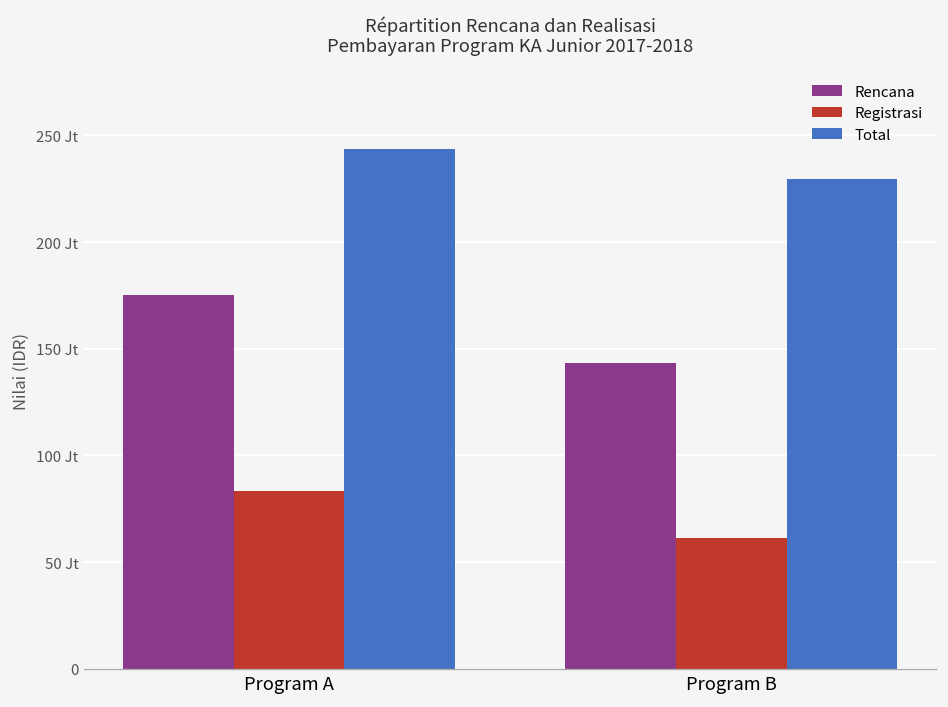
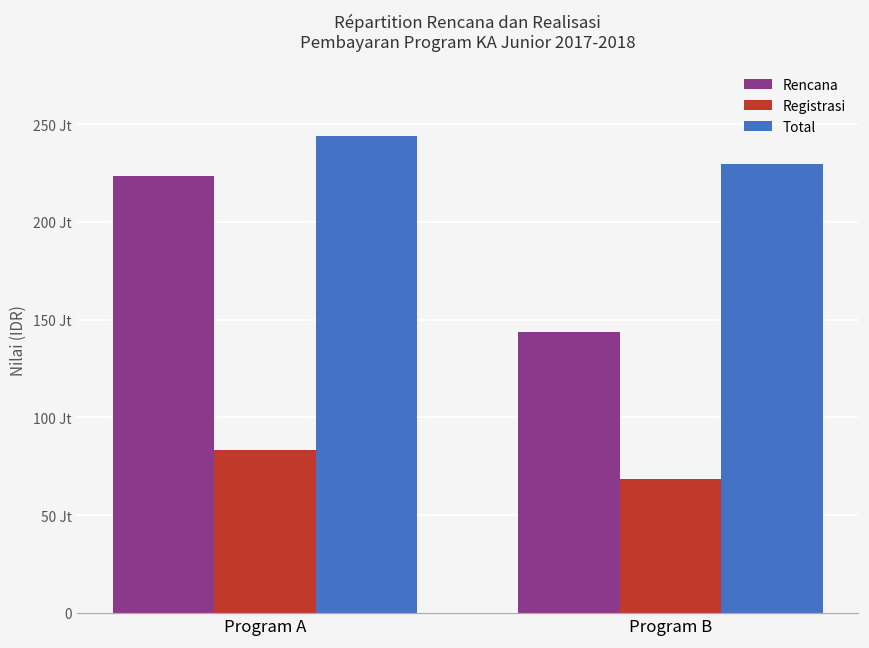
  {
    "Rencana": {
-     "Program A": "175 Jt",
+     "Program A": "223 Jt",
      "Program B": "143 Jt"
    },
    "Registrasi": {
      "Program A": "84 Jt",
-     "Program B": "61 Jt"
+     "Program B": "69 Jt"
    },
    "Total": {
      "Program A": "244 Jt",
      "Program B": "230 Jt"
    }
  }
